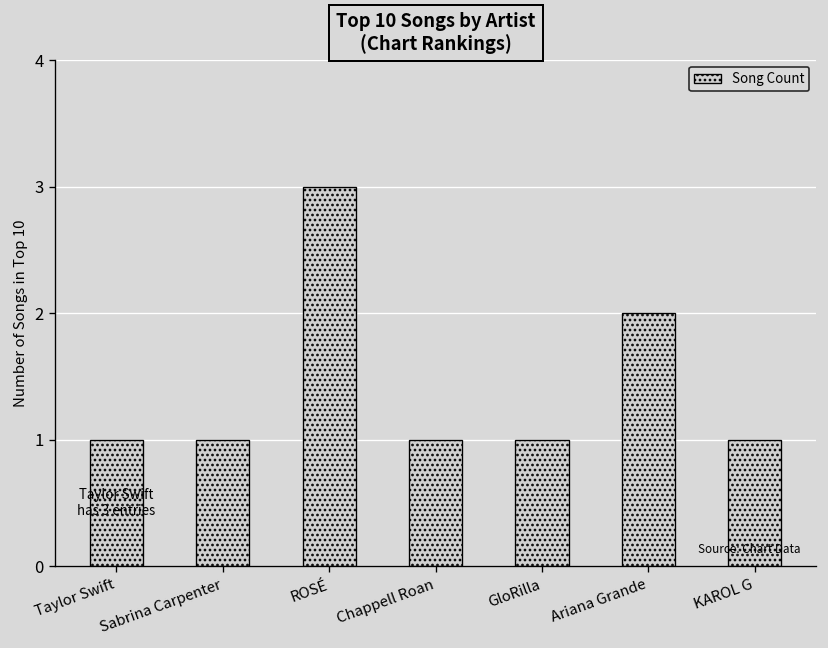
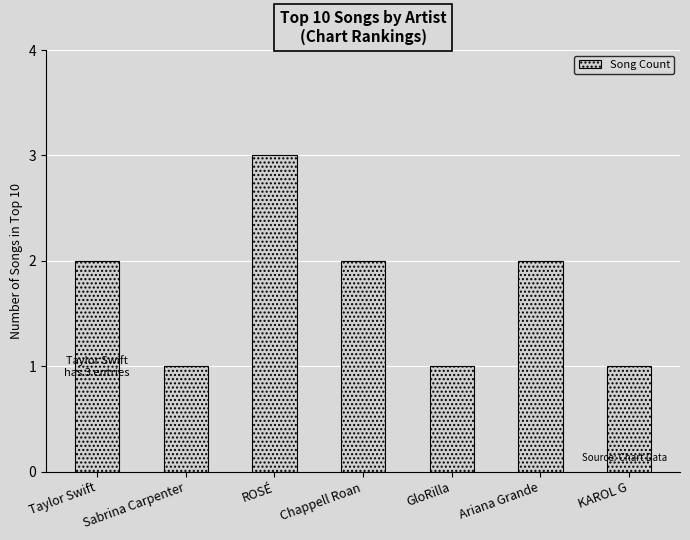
  {
-   "Taylor Swift": 1,
+   "Taylor Swift": 2,
    "Sabrina Carpenter": 1,
    "ROSÉ": 3,
-   "Chappell Roan": 1,
+   "Chappell Roan": 2,
    "GloRilla": 1,
    "Ariana Grande": 2,
    "KAROL G": 1
  }
